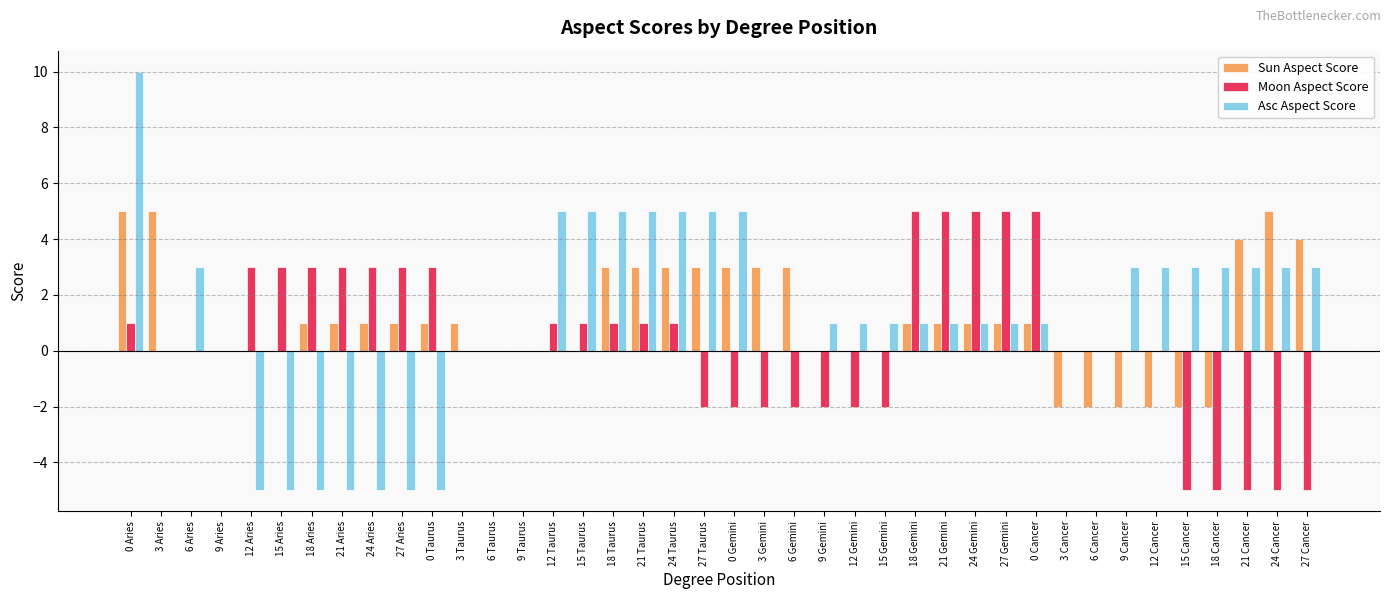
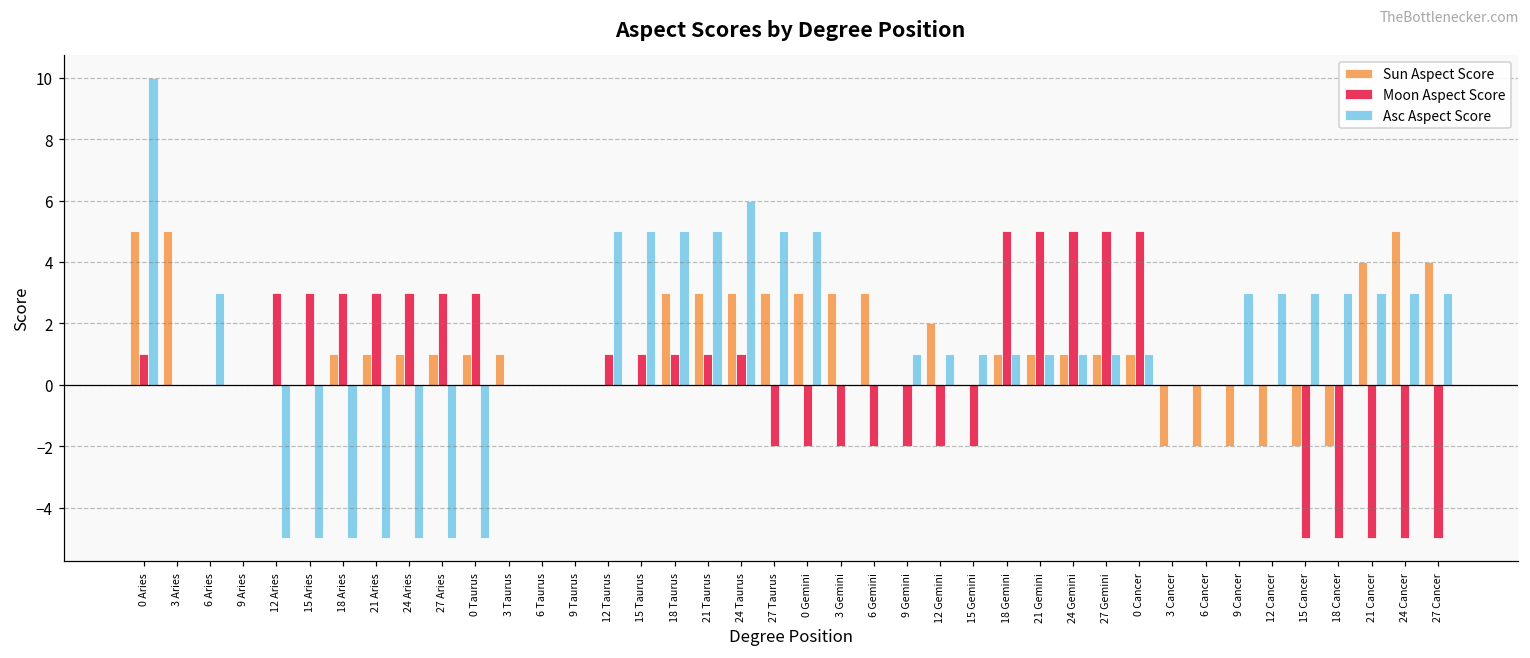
  {
    "Sun Aspect Score": {
      "0 Aries": 5,
      "3 Aries": 5,
      "6 Aries": 0,
      "9 Aries": 0,
      "12 Aries": 0,
      "15 Aries": 0,
      "18 Aries": 1,
      "21 Aries": 1,
      "24 Aries": 1,
      "27 Aries": 1,
      "0 Taurus": 1,
      "3 Taurus": 1,
      "6 Taurus": 0,
      "9 Taurus": 0,
      "12 Taurus": 0,
      "15 Taurus": 0,
      "18 Taurus": 3,
      "21 Taurus": 3,
      "24 Taurus": 3,
      "27 Taurus": 3,
      "0 Gemini": 3,
      "3 Gemini": 3,
      "6 Gemini": 3,
      "9 Gemini": 0,
-     "12 Gemini": 0,
+     "12 Gemini": 2,
      "15 Gemini": 0,
      "18 Gemini": 1,
      "21 Gemini": 1,
      "24 Gemini": 1,
      "27 Gemini": 1,
      "0 Cancer": 1,
      "3 Cancer": -2,
      "6 Cancer": -2,
      "9 Cancer": -2,
      "12 Cancer": -2,
      "15 Cancer": -2,
      "18 Cancer": -2,
      "21 Cancer": 4,
      "24 Cancer": 5,
      "27 Cancer": 4
    },
    "Moon Aspect Score": {
      "0 Aries": 1,
      "3 Aries": 0,
      "6 Aries": 0,
      "9 Aries": 0,
      "12 Aries": 3,
      "15 Aries": 3,
      "18 Aries": 3,
      "21 Aries": 3,
      "24 Aries": 3,
      "27 Aries": 3,
      "0 Taurus": 3,
      "3 Taurus": 0,
      "6 Taurus": 0,
      "9 Taurus": 0,
      "12 Taurus": 1,
      "15 Taurus": 1,
      "18 Taurus": 1,
      "21 Taurus": 1,
      "24 Taurus": 1,
      "27 Taurus": -2,
      "0 Gemini": -2,
      "3 Gemini": -2,
      "6 Gemini": -2,
      "9 Gemini": -2,
      "12 Gemini": -2,
      "15 Gemini": -2,
      "18 Gemini": 5,
      "21 Gemini": 5,
      "24 Gemini": 5,
      "27 Gemini": 5,
      "0 Cancer": 5,
      "3 Cancer": 0,
      "6 Cancer": 0,
      "9 Cancer": 0,
      "12 Cancer": 0,
      "15 Cancer": -5,
      "18 Cancer": -5,
      "21 Cancer": -5,
      "24 Cancer": -5,
      "27 Cancer": -5
    },
    "Asc Aspect Score": {
      "0 Aries": 10,
      "3 Aries": 0,
      "6 Aries": 3,
      "9 Aries": 0,
      "12 Aries": -5,
      "15 Aries": -5,
      "18 Aries": -5,
      "21 Aries": -5,
      "24 Aries": -5,
      "27 Aries": -5,
      "0 Taurus": -5,
      "3 Taurus": 0,
      "6 Taurus": 0,
      "9 Taurus": 0,
      "12 Taurus": 5,
      "15 Taurus": 5,
      "18 Taurus": 5,
      "21 Taurus": 5,
-     "24 Taurus": 5,
+     "24 Taurus": 6,
      "27 Taurus": 5,
      "0 Gemini": 5,
      "3 Gemini": 0,
      "6 Gemini": 0,
      "9 Gemini": 1,
      "12 Gemini": 1,
      "15 Gemini": 1,
      "18 Gemini": 1,
      "21 Gemini": 1,
      "24 Gemini": 1,
      "27 Gemini": 1,
      "0 Cancer": 1,
      "3 Cancer": 0,
      "6 Cancer": 0,
      "9 Cancer": 3,
      "12 Cancer": 3,
      "15 Cancer": 3,
      "18 Cancer": 3,
      "21 Cancer": 3,
      "24 Cancer": 3,
      "27 Cancer": 3
    }
  }
